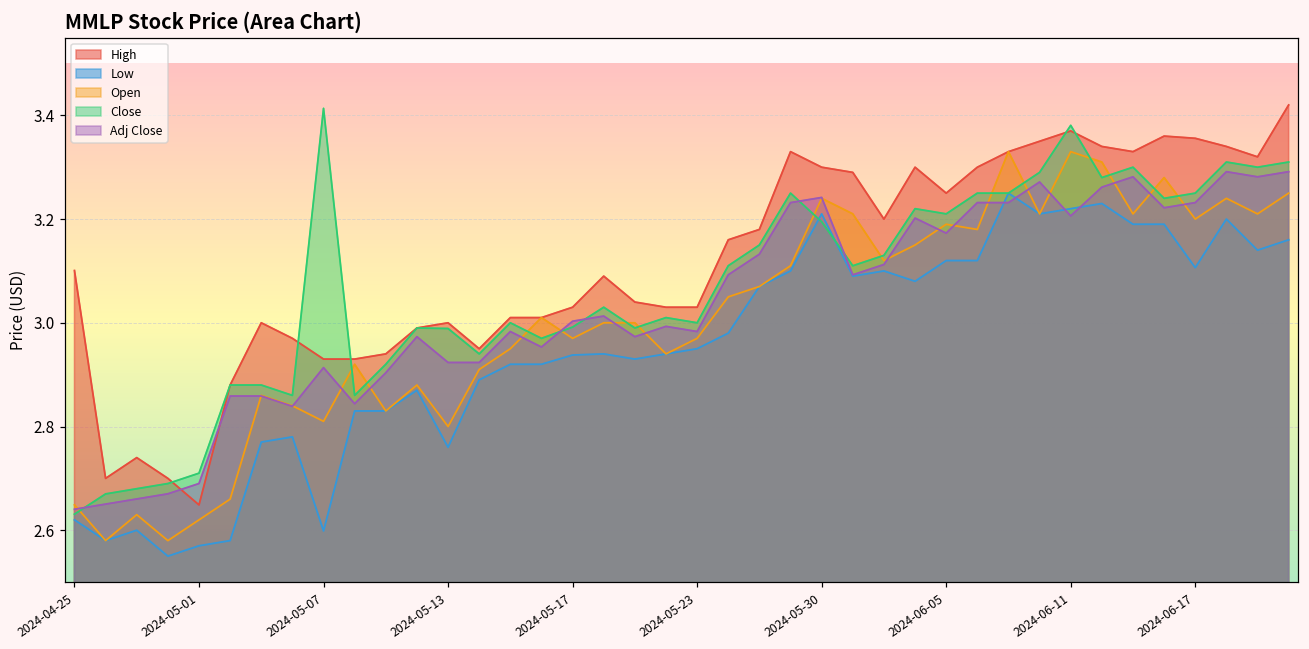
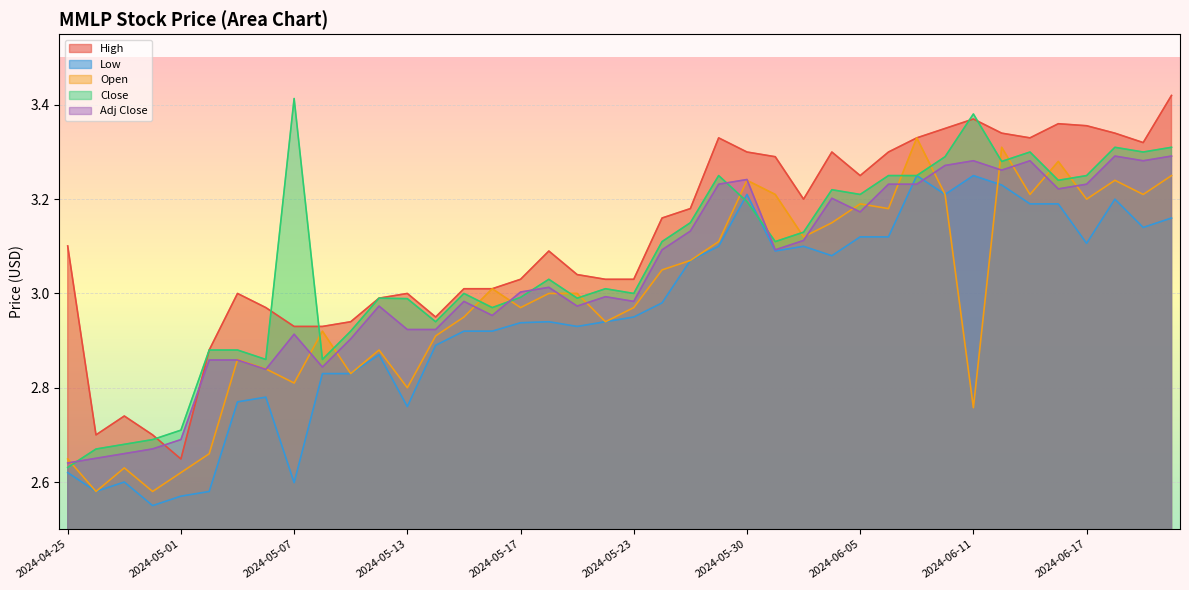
  {
    "High": {
      "2024-04-25": 3.10,
      "2024-05-01": 2.65,
      "2024-05-07": 2.93,
      "2024-05-13": 3.00,
      "2024-05-17": 3.03,
      "2024-05-23": 3.03,
      "2024-05-30": 3.30,
      "2024-06-05": 3.25,
      "2024-06-11": 3.37,
      "2024-06-17": 3.36
    },
    "Low": {
      "2024-04-25": 2.62,
      "2024-05-01": 2.57,
      "2024-05-07": 2.60,
      "2024-05-13": 2.76,
      "2024-05-17": 2.94,
      "2024-05-23": 2.95,
      "2024-05-30": 3.21,
      "2024-06-05": 3.12,
-     "2024-06-11": 3.22,
+     "2024-06-11": 3.25,
      "2024-06-17": 3.11
    },
    "Open": {
      "2024-04-25": 2.65,
      "2024-05-01": 2.62,
      "2024-05-07": 2.81,
      "2024-05-13": 2.80,
      "2024-05-17": 2.97,
      "2024-05-23": 2.97,
      "2024-06-05": 3.19,
-     "2024-06-11": 3.33,
+     "2024-06-11": 2.76,
      "2024-06-17": 3.20
    },
    "Close": {
      "2024-04-25": 2.63,
      "2024-05-01": 2.71,
      "2024-05-07": 3.41,
      "2024-05-13": 2.99,
      "2024-05-17": 2.99,
      "2024-05-23": 3.00,
      "2024-05-30": 3.19,
      "2024-06-05": 3.21,
      "2024-06-11": 3.38,
      "2024-06-17": 3.25
    },
    "Adj Close": {
      "2024-04-25": 2.64,
      "2024-05-01": 2.69,
      "2024-05-07": 2.91,
      "2024-05-13": 2.92,
      "2024-05-17": 3.00,
      "2024-05-23": 2.98,
      "2024-06-05": 3.17,
-     "2024-06-11": 3.21,
+     "2024-06-11": 3.28,
      "2024-06-17": 3.23
    }
  }
